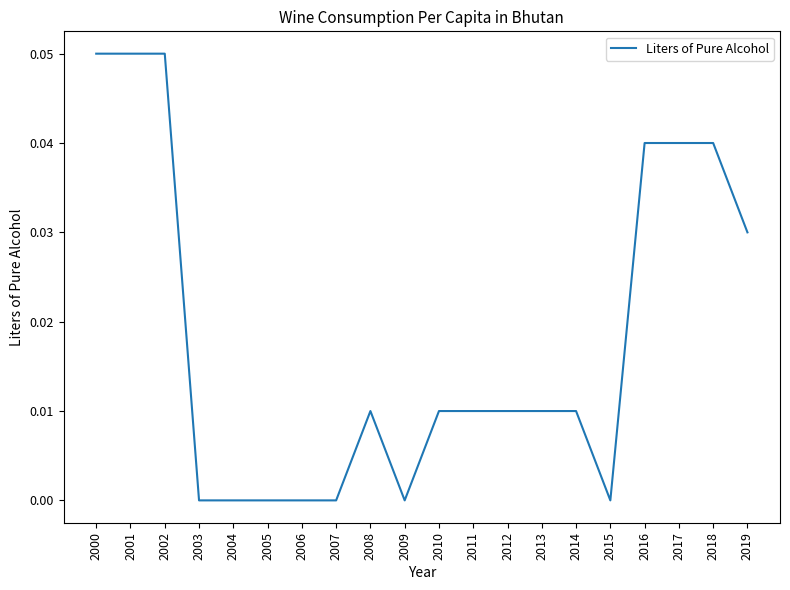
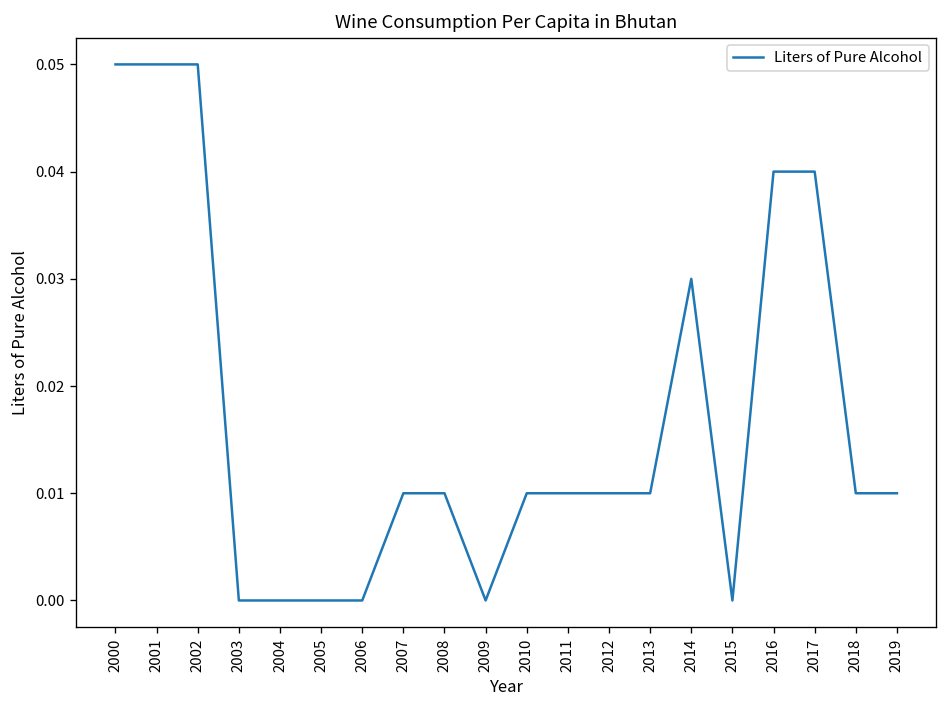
  {
    "2000": 0.05,
    "2001": 0.05,
    "2002": 0.05,
    "2003": 0.00,
    "2004": 0.00,
    "2005": 0.00,
    "2006": 0.00,
-   "2007": 0.00,
+   "2007": 0.01,
    "2008": 0.01,
    "2009": 0.00,
    "2010": 0.01,
    "2011": 0.01,
    "2012": 0.01,
    "2013": 0.01,
-   "2014": 0.01,
+   "2014": 0.03,
    "2015": 0.00,
    "2016": 0.04,
    "2017": 0.04,
-   "2018": 0.04,
-   "2019": 0.03
+   "2018": 0.01,
+   "2019": 0.01
  }
